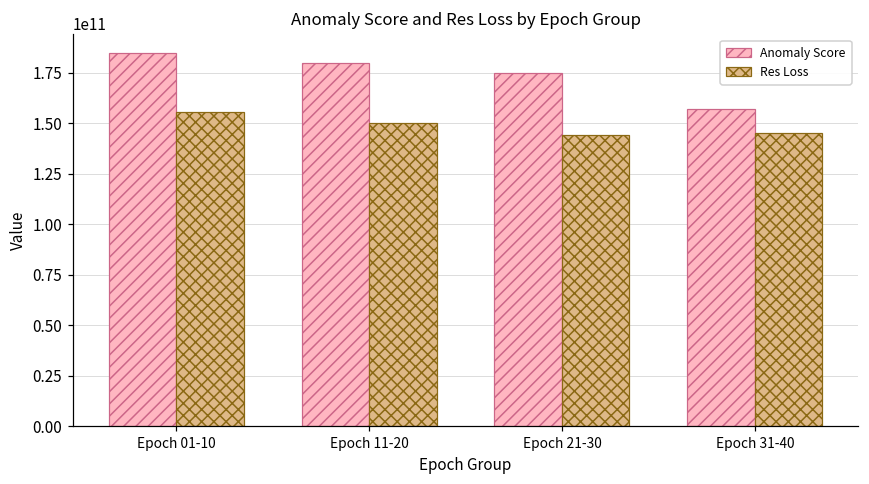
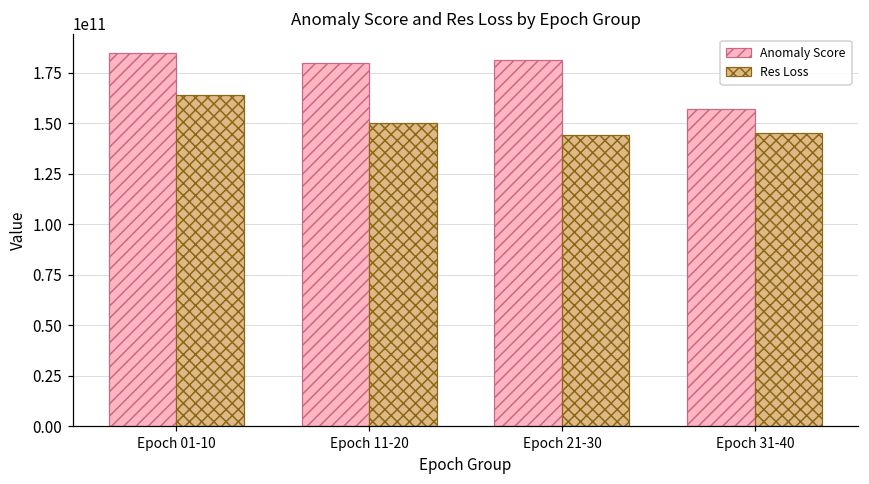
  {
    "Anomaly Score": {
      "Epoch 01-10": 185000000000,
      "Epoch 11-20": 180000000000,
-     "Epoch 21-30": 175000000000,
+     "Epoch 21-30": 181000000000,
      "Epoch 31-40": 157000000000
    },
    "Res Loss": {
-     "Epoch 01-10": 155000000000,
+     "Epoch 01-10": 164000000000,
      "Epoch 11-20": 150000000000,
      "Epoch 21-30": 144000000000,
      "Epoch 31-40": 145000000000
    }
  }
